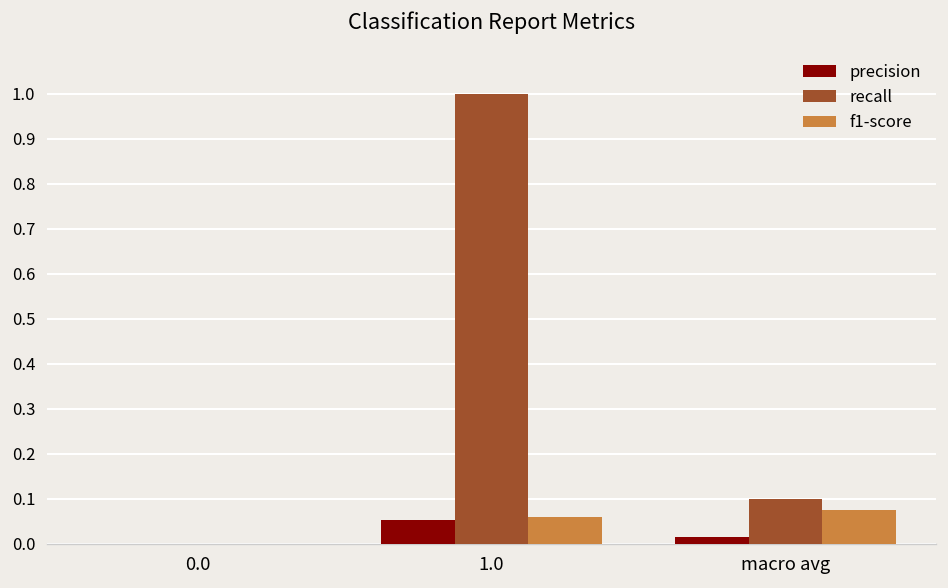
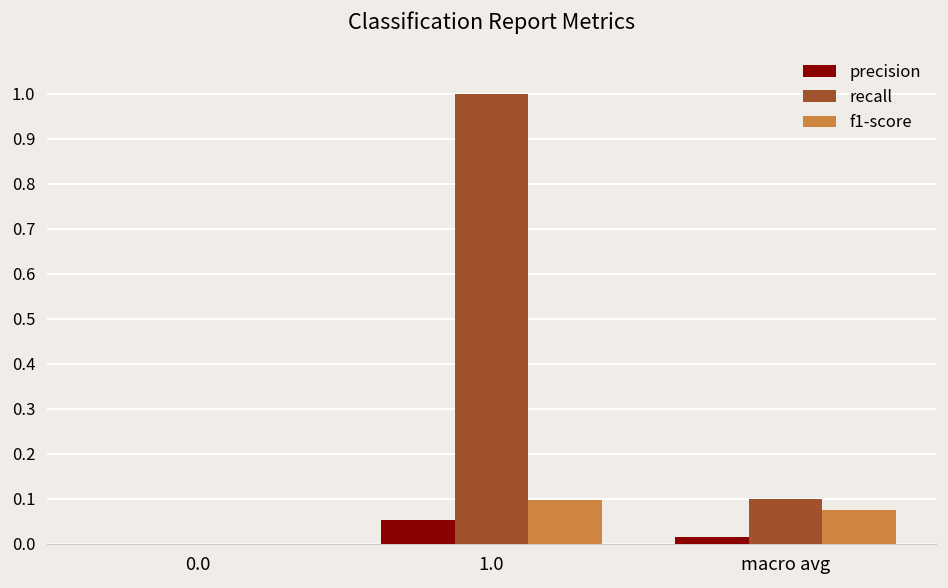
  {
    "precision": {
      "0.0": 0.00,
      "1.0": 0.05,
      "macro avg": 0.02
    },
    "recall": {
      "0.0": 0.00,
      "1.0": 1.00,
      "macro avg": 0.10
    },
    "f1-score": {
      "0.0": 0.00,
-     "1.0": 0.06,
+     "1.0": 0.10,
      "macro avg": 0.07
    }
  }
